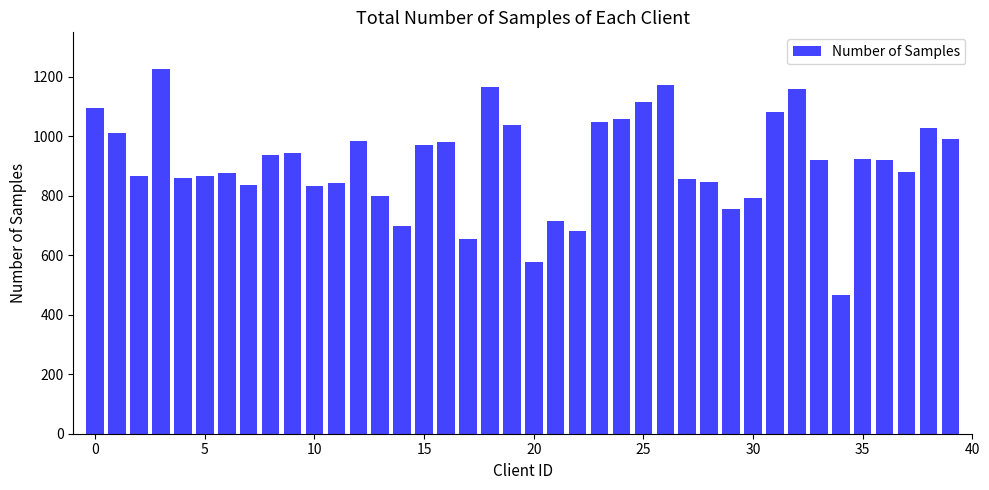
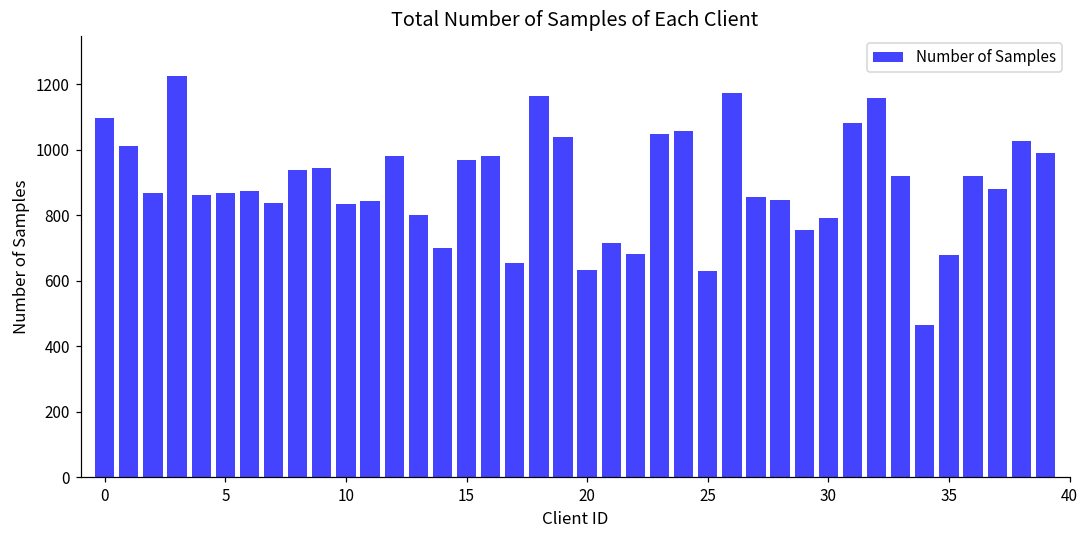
  {
    "0": 1100,
    "5": 870,
    "10": 830,
    "15": 970,
-   "20": 580,
-   "25": 1120,
+   "20": 630,
+   "25": 630,
    "30": 790,
-   "35": 920
+   "35": 680
  }
